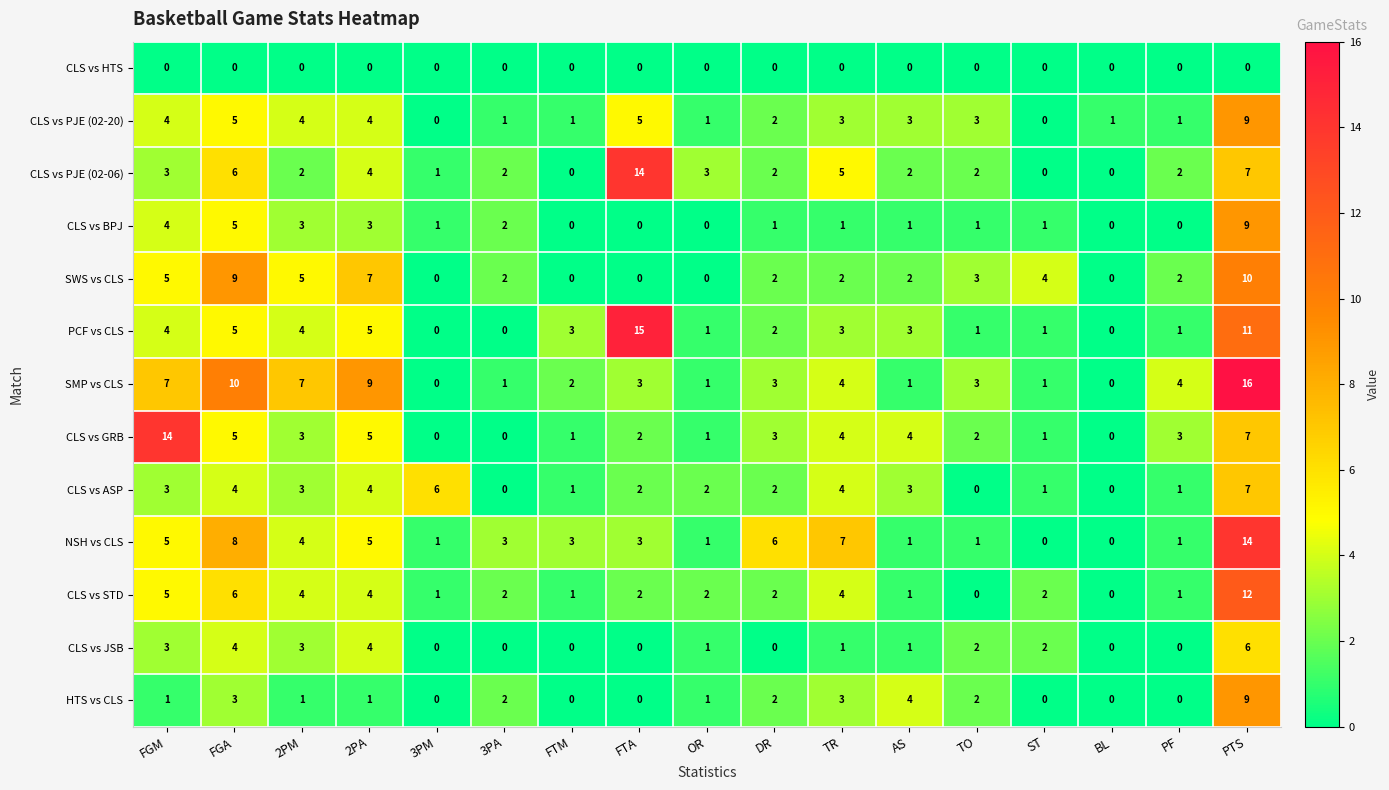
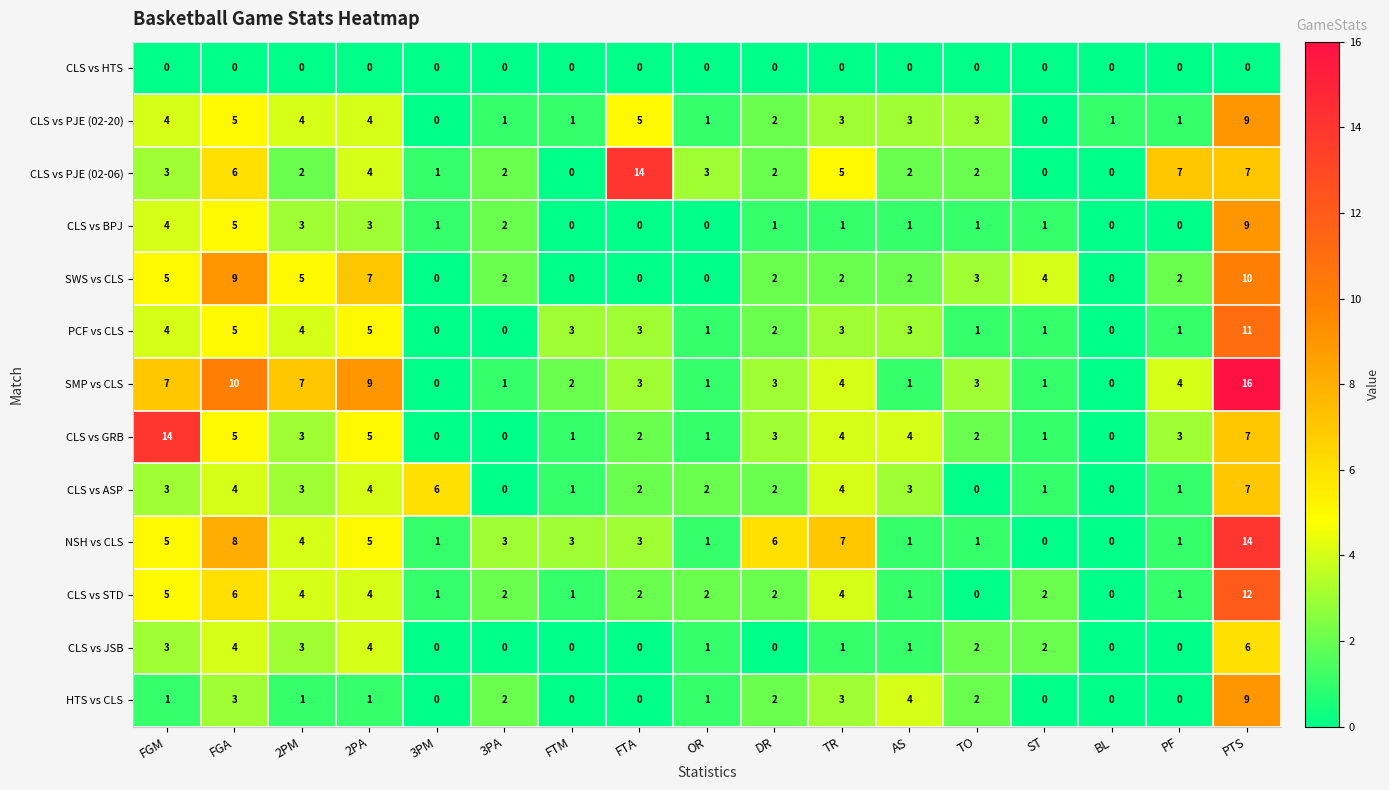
  {
    "CLS vs PJE (02-06)": {
      "FGM": 3,
      "FGA": 6,
      "2PM": 2,
      "2PA": 4,
      "3PM": 1,
      "3PA": 2,
      "FTM": 0,
      "FTA": 14,
      "OR": 3,
      "DR": 2,
      "TR": 5,
      "AS": 2,
      "TO": 2,
      "ST": 0,
      "BL": 0,
-     "PF": 2,
+     "PF": 7,
      "PTS": 7
    },
    "PCF vs CLS": {
      "FGM": 4,
      "FGA": 5,
      "2PM": 4,
      "2PA": 5,
      "3PM": 0,
      "3PA": 0,
      "FTM": 3,
-     "FTA": 15,
+     "FTA": 3,
      "OR": 1,
      "DR": 2,
      "TR": 3,
      "AS": 3,
      "TO": 1,
      "ST": 1,
      "BL": 0,
      "PF": 1,
      "PTS": 11
    }
  }
